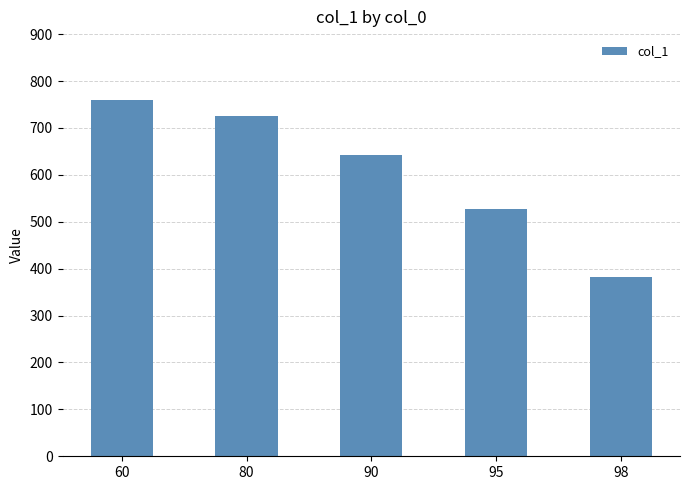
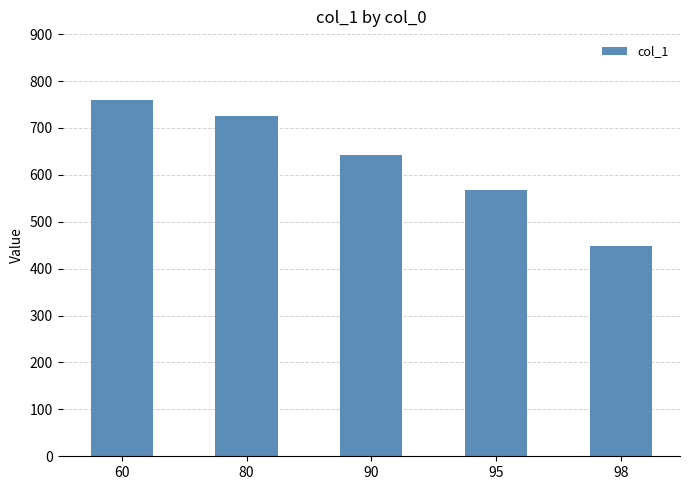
  {
    "60": 760,
    "80": 730,
    "90": 640,
-   "95": 530,
-   "98": 380
+   "95": 570,
+   "98": 450
  }
